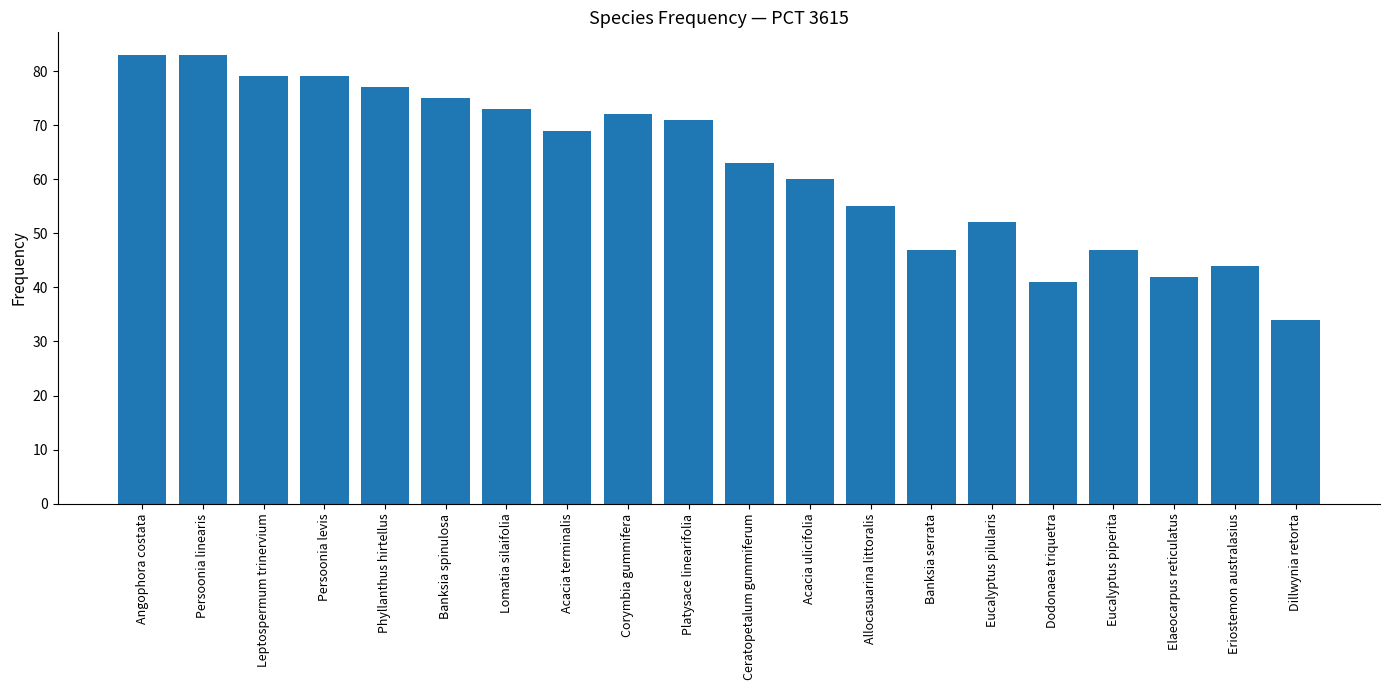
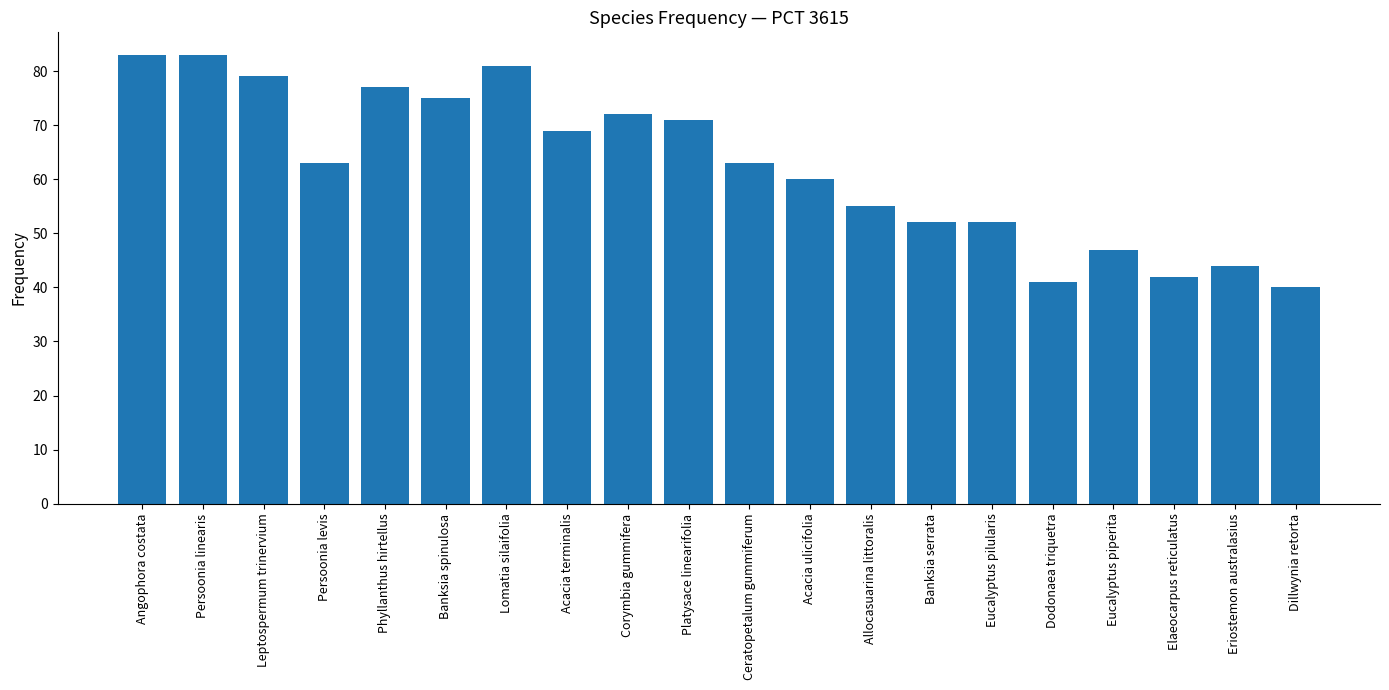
  {
    "Angophora costata": 83,
    "Persoonia linearis": 83,
    "Leptospermum trinervium": 79,
-   "Persoonia levis": 79,
+   "Persoonia levis": 63,
    "Phyllanthus hirtellus": 77,
    "Banksia spinulosa": 75,
-   "Lomatia silaifolia": 73,
+   "Lomatia silaifolia": 81,
    "Acacia terminalis": 69,
    "Corymbia gummifera": 72,
    "Platysace linearifolia": 71,
    "Ceratopetalum gummiferum": 63,
    "Acacia ulicifolia": 60,
    "Allocasuarina littoralis": 55,
-   "Banksia serrata": 47,
+   "Banksia serrata": 52,
    "Eucalyptus pilularis": 52,
    "Dodonaea triquetra": 41,
    "Eucalyptus piperita": 47,
    "Elaeocarpus reticulatus": 42,
    "Eriostemon australasius": 44,
-   "Dillwynia retorta": 34
+   "Dillwynia retorta": 40
  }
